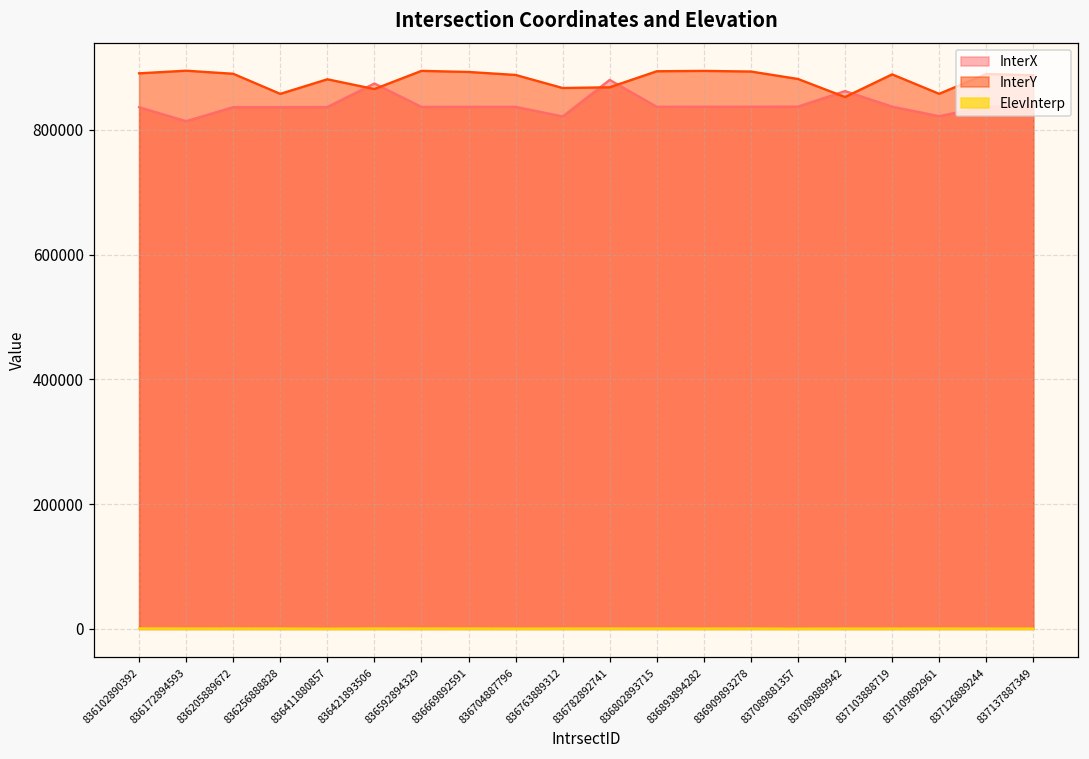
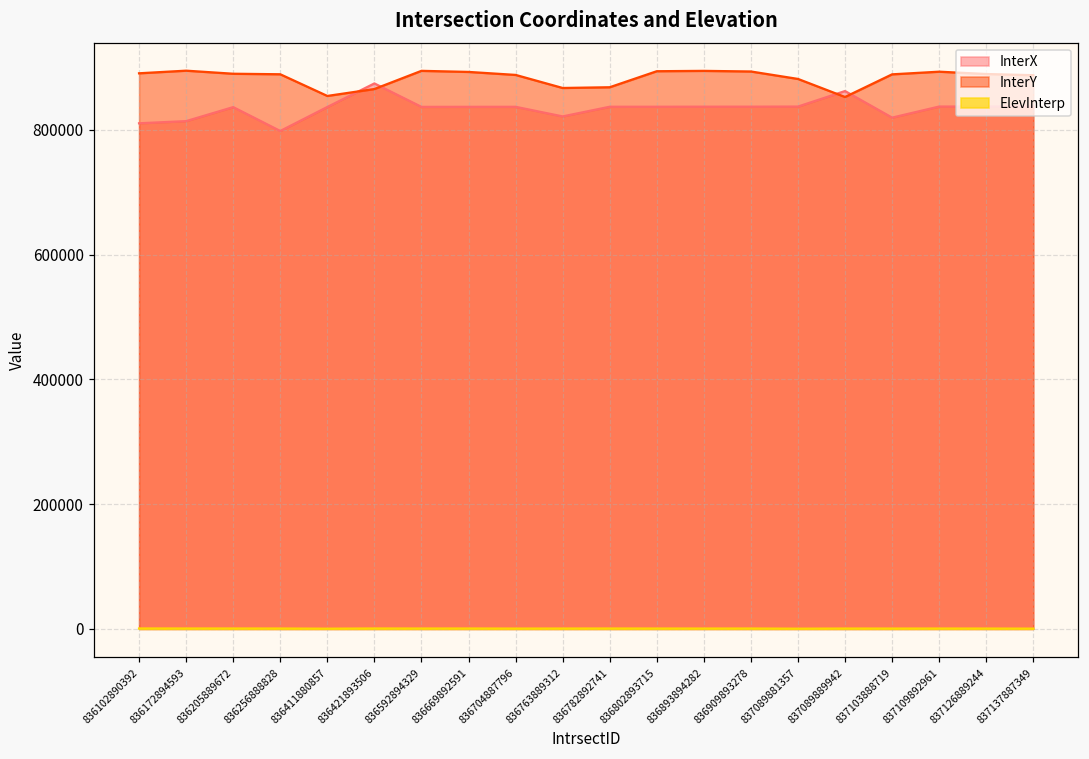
  {
    "InterX": {
-     "836102890392": 840000,
+     "836102890392": 810000,
      "836172894593": 810000,
      "836205889672": 840000,
-     "836256888828": 840000,
+     "836256888828": 800000,
      "836411880857": 840000,
      "836421893506": 870000,
      "836592894329": 840000,
      "836669892591": 840000,
      "836704887796": 840000,
      "836763889312": 820000,
-     "836782892741": 880000,
+     "836782892741": 840000,
      "836802893715": 840000,
      "836893894282": 840000,
      "836909893278": 840000,
      "837089881357": 840000,
      "837089889942": 860000,
-     "837103888719": 840000,
-     "837109892961": 820000
+     "837103888719": 820000,
+     "837109892961": 840000
    },
    "InterY": {
      "836102890392": 890000,
      "836172894593": 890000,
      "836205889672": 890000,
-     "836256888828": 860000,
-     "836411880857": 880000,
+     "836256888828": 890000,
+     "836411880857": 850000,
      "836421893506": 870000,
      "836592894329": 890000,
      "836669892591": 890000,
      "836704887796": 890000,
      "836763889312": 870000,
      "836782892741": 870000,
      "836802893715": 890000,
      "836893894282": 890000,
      "836909893278": 890000,
      "837089881357": 880000,
      "837089889942": 850000,
      "837103888719": 890000,
-     "837109892961": 860000
+     "837109892961": 890000
    },
    "ElevInterp": {
      "836102890392": 0,
      "836172894593": 0,
      "836205889672": 0,
      "836256888828": 0,
      "836411880857": 0,
      "836421893506": 0,
      "836592894329": 0,
      "836669892591": 0,
      "836704887796": 0,
      "836763889312": 0,
      "836782892741": 0,
      "836802893715": 0,
      "836893894282": 0,
      "836909893278": 0,
      "837089881357": 0,
      "837089889942": 0,
      "837103888719": 0,
      "837109892961": 0,
      "837126889244": 0,
      "837137887349": 0
    }
  }
